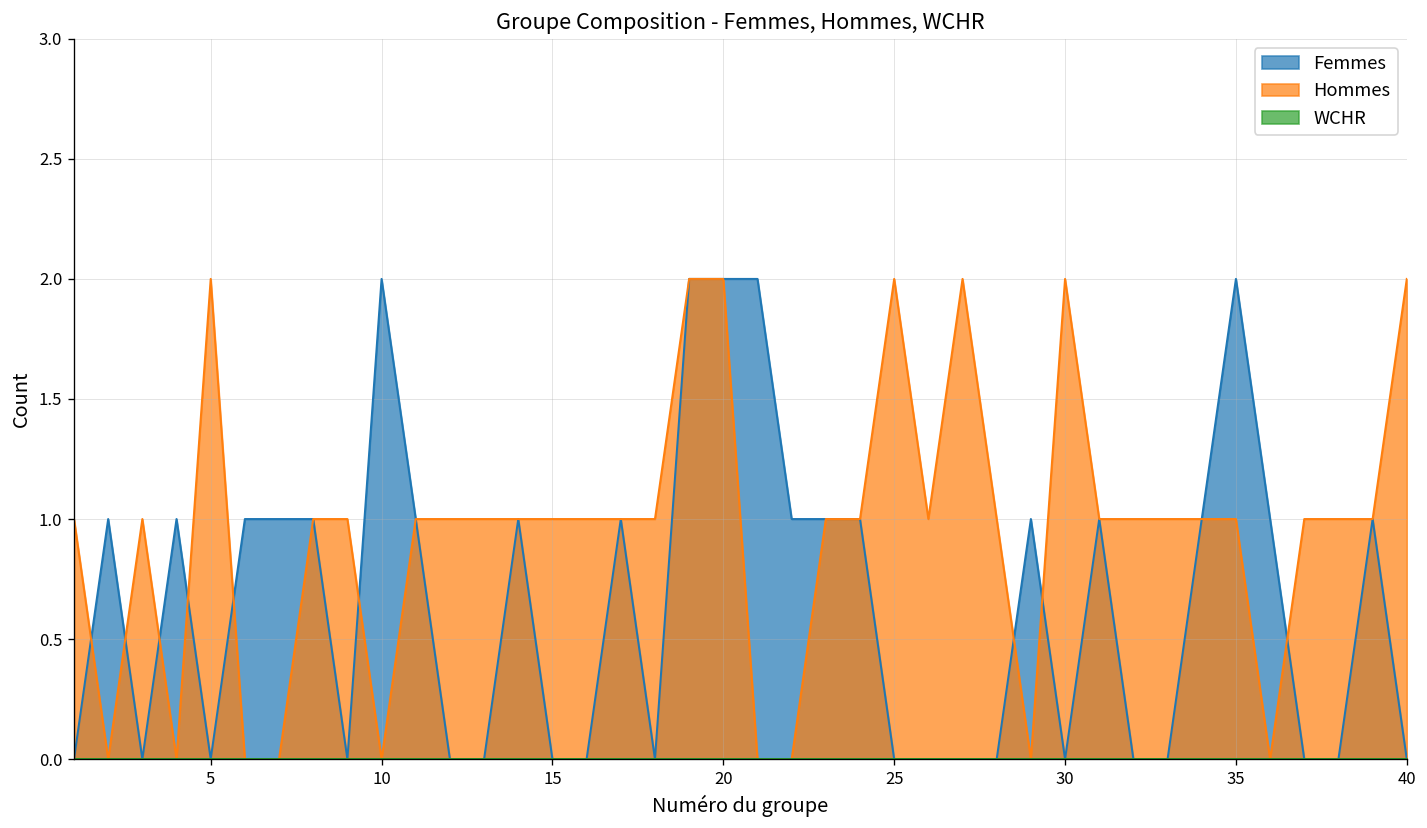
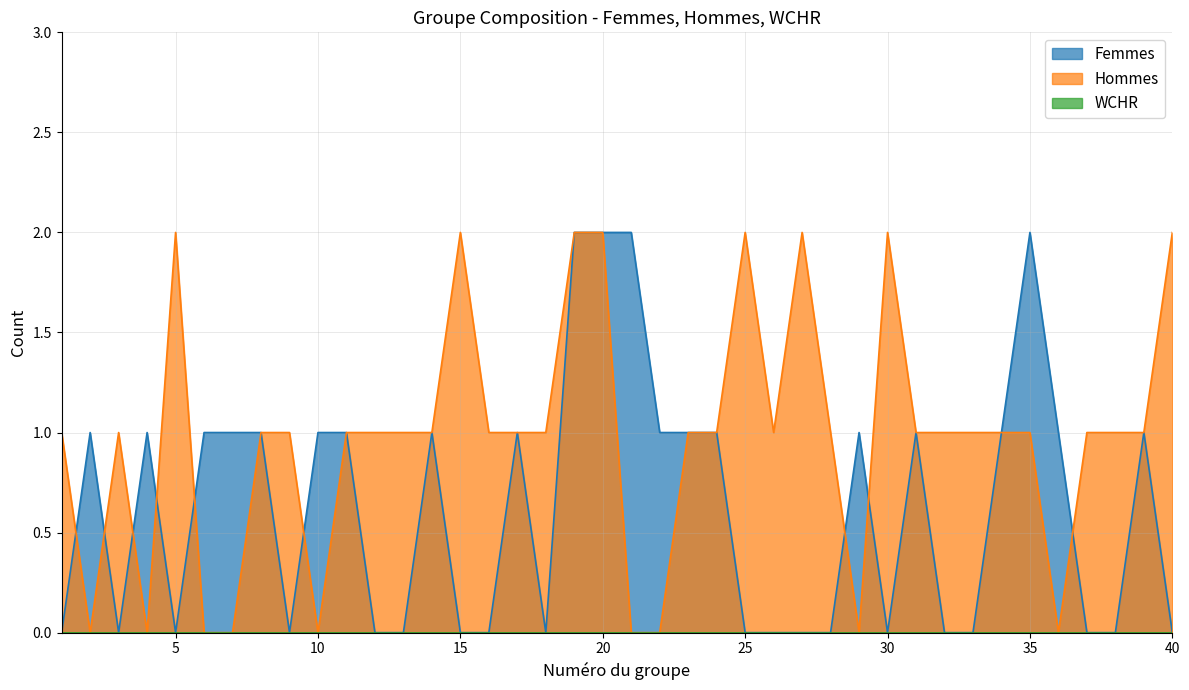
  {
    "Femmes": {
-     "10": 2,
+     "10": 1,
      "35": 2
    },
    "Hommes": {
      "5": 2,
-     "15": 1,
+     "15": 2,
      "25": 2,
      "30": 2,
      "35": 1,
      "40": 2
    },
    "WCHR": {
      "20": 0,
      "35": 0
    }
  }
